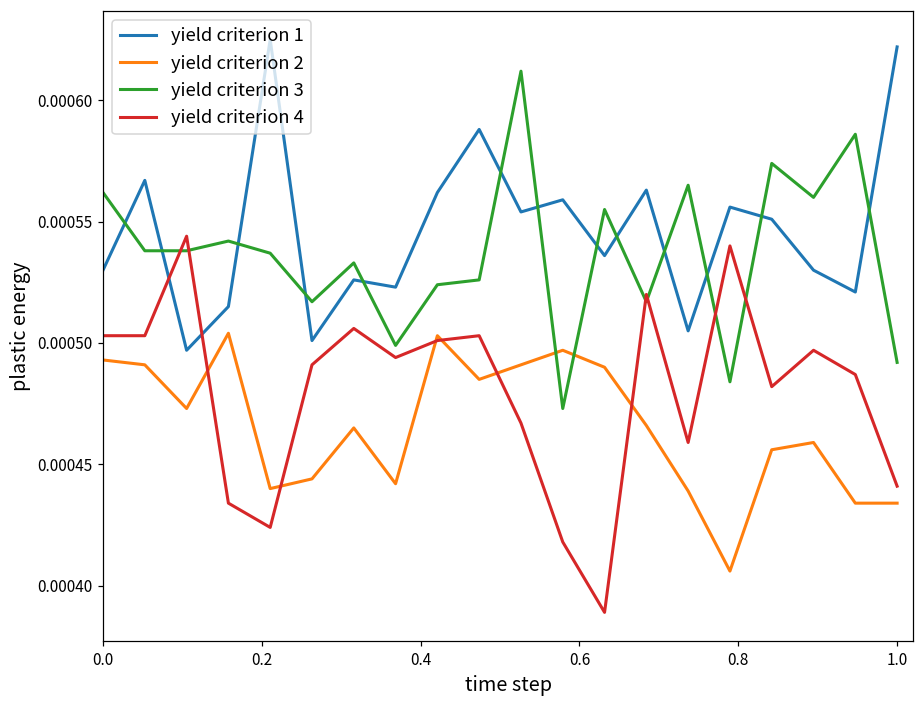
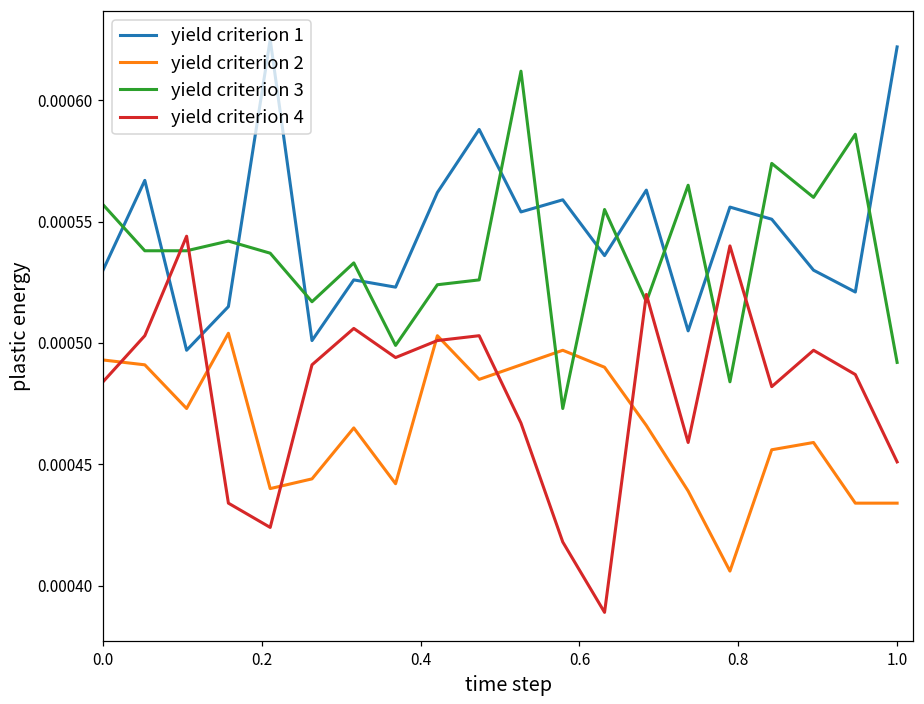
  {
    "yield criterion 1": {
      "0.0": 0.000530,
      "1.0": 0.000622
    },
    "yield criterion 2": {
      "0.0": 0.000493,
      "1.0": 0.000434
    },
    "yield criterion 3": {
-     "0.0": 0.000562,
+     "0.0": 0.000557,
      "1.0": 0.000492
    },
    "yield criterion 4": {
-     "0.0": 0.000503,
-     "1.0": 0.000441
+     "0.0": 0.000484,
+     "1.0": 0.000451
    }
  }
